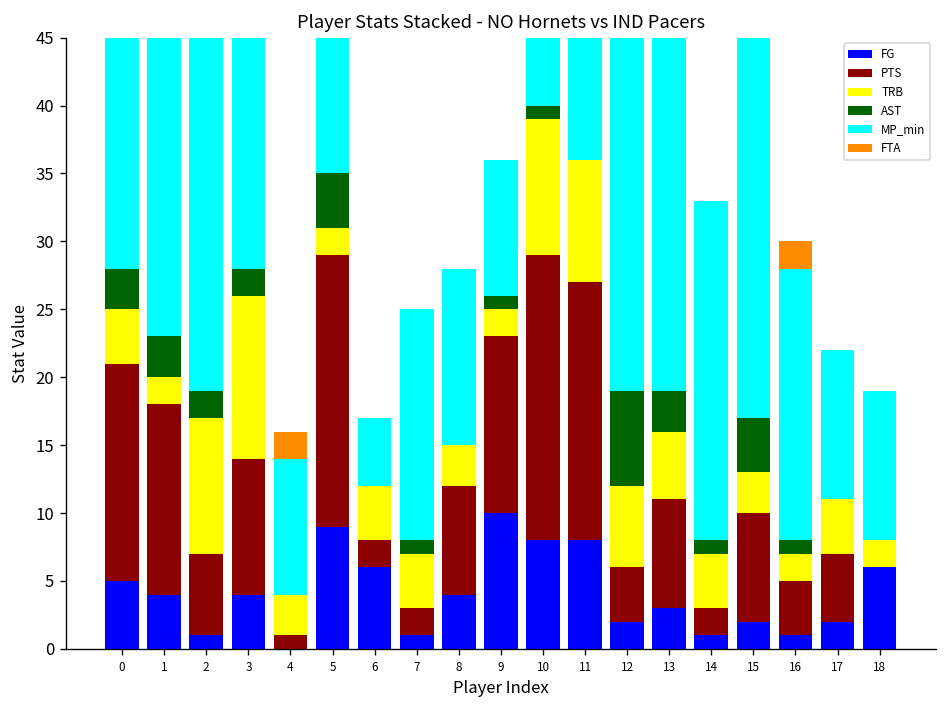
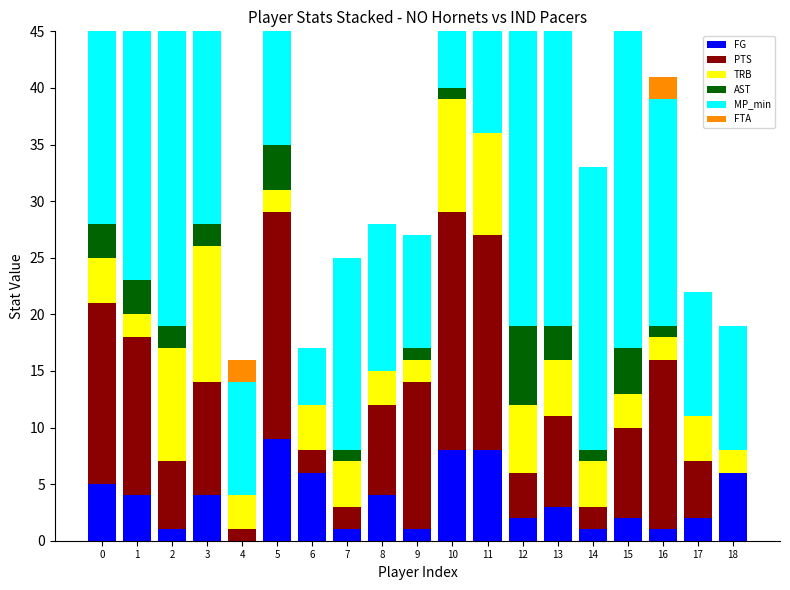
  {
    "FG": {
      "0": 5,
      "1": 4,
      "2": 1,
      "3": 4,
      "4": 0,
      "5": 9,
      "6": 6,
      "7": 1,
      "8": 4,
-     "9": 10,
+     "9": 1,
      "10": 8,
      "11": 8,
      "12": 2,
      "13": 3,
      "14": 1,
      "15": 2,
      "16": 1,
      "17": 2,
      "18": 6
    },
    "PTS": {
      "0": 16,
      "1": 14,
      "2": 6,
      "3": 10,
      "4": 1,
      "5": 20,
      "6": 2,
      "7": 2,
      "8": 8,
      "9": 13,
      "10": 21,
      "11": 19,
      "12": 4,
      "13": 8,
      "14": 2,
      "15": 8,
-     "16": 4,
+     "16": 15,
      "17": 5,
      "18": 0
    },
    "TRB": {
      "0": 4,
      "1": 2,
      "2": 10,
      "3": 12,
      "4": 3,
      "5": 2,
      "6": 4,
      "7": 4,
      "8": 3,
      "9": 2,
      "10": 10,
      "11": 9,
      "12": 6,
      "13": 5,
      "14": 4,
      "15": 3,
      "16": 2,
      "17": 4,
      "18": 2
    },
    "AST": {
      "0": 3,
      "1": 3,
      "2": 2,
      "3": 2,
      "4": 0,
      "5": 4,
      "6": 0,
      "7": 1,
      "8": 0,
      "9": 1,
      "10": 1,
      "11": 0,
      "12": 7,
      "13": 3,
      "14": 1,
      "15": 4,
      "16": 1,
      "17": 0,
      "18": 0
    },
    "MP_min": {
      "4": 10,
      "6": 5,
      "7": 17,
      "8": 13,
      "9": 10,
      "14": 25,
      "15": 28,
      "16": 20,
      "17": 11,
      "18": 11
    },
    "FTA": {
      "4": 2,
      "6": 0,
      "7": 0,
      "8": 0,
      "9": 0,
      "14": 0,
      "16": 2,
      "17": 0,
      "18": 0
    }
  }
